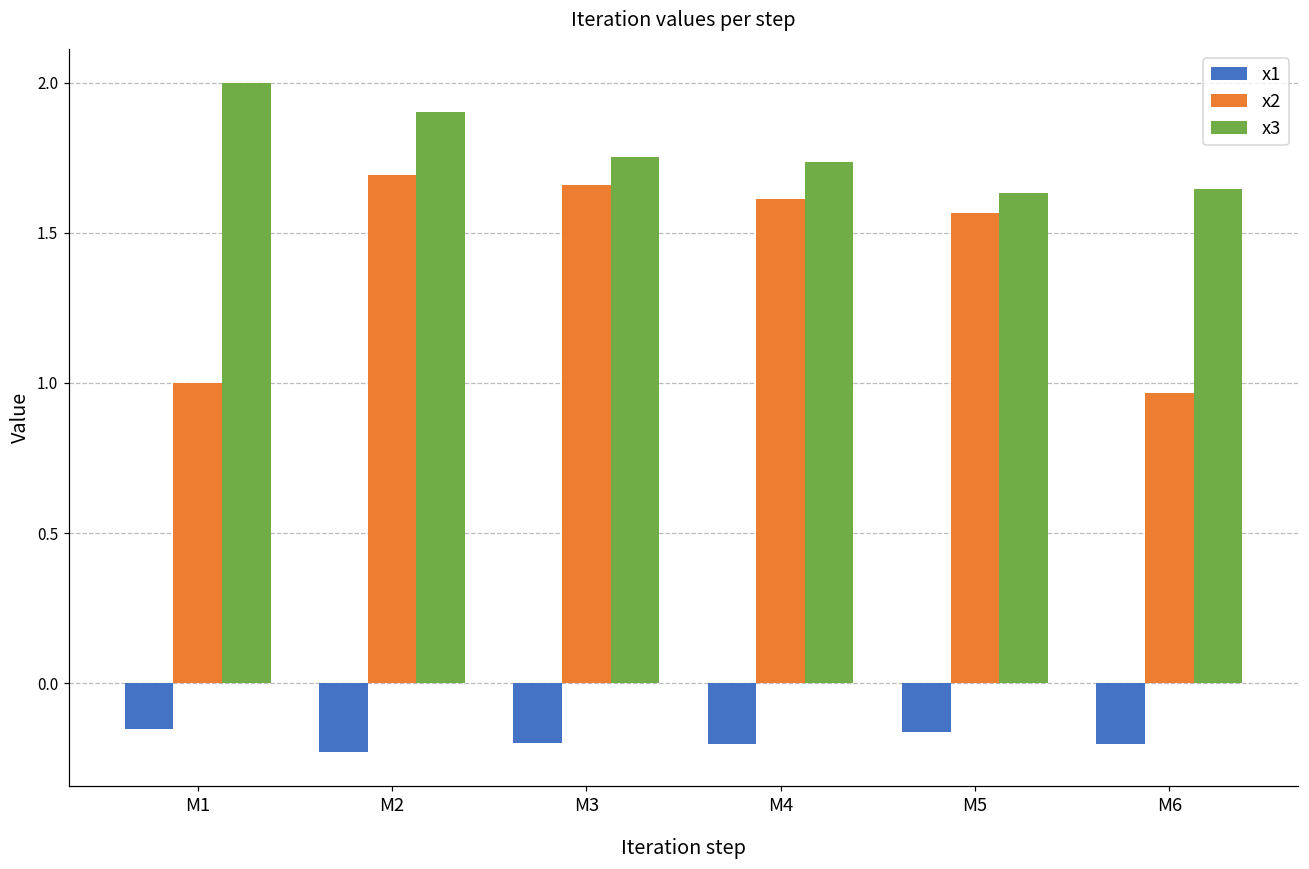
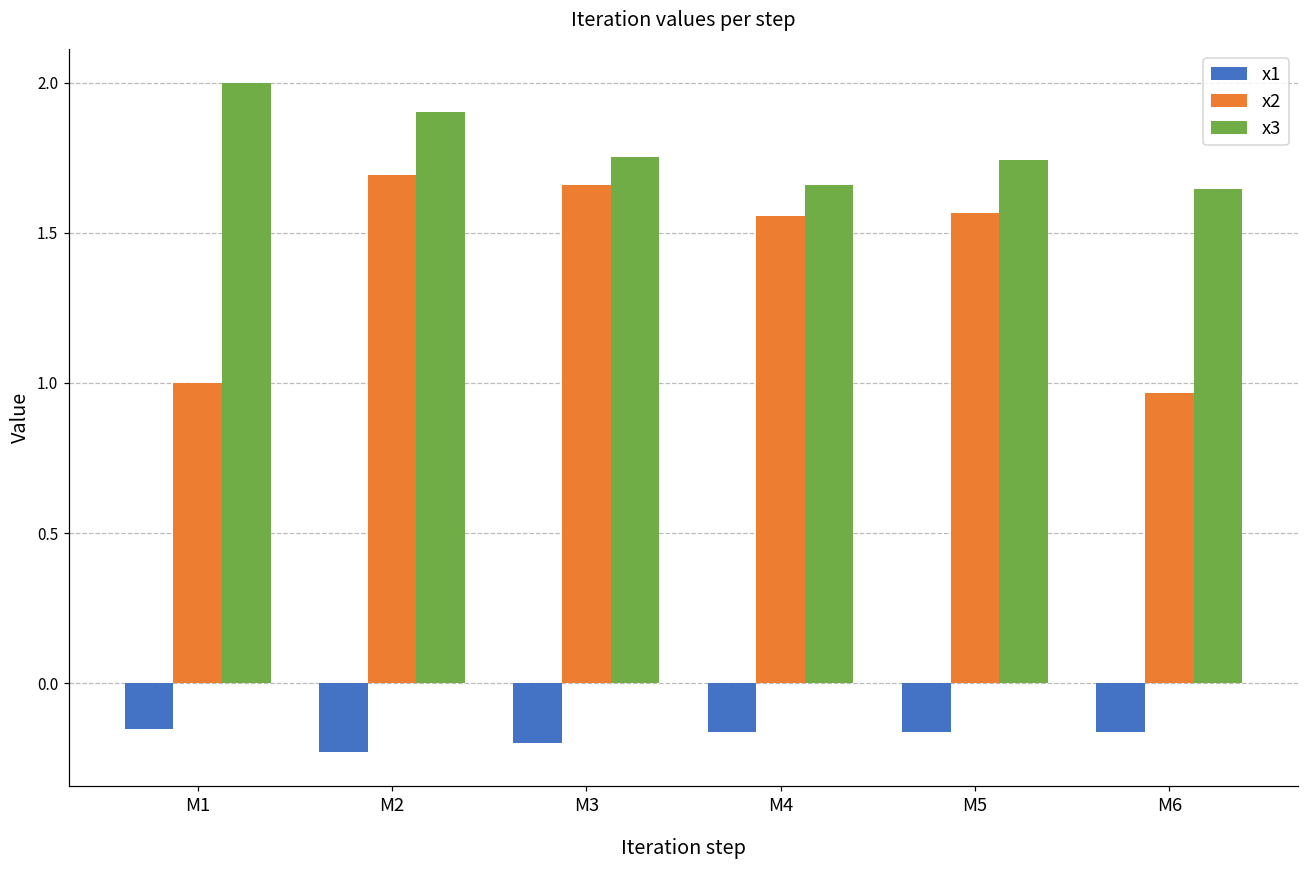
  {
    "x1": {
      "M1": -0.15,
      "M2": -0.23,
      "M3": -0.20,
-     "M4": -0.20,
+     "M4": -0.16,
      "M5": -0.16,
-     "M6": -0.20
+     "M6": -0.16
    },
    "x2": {
      "M1": 1.00,
      "M2": 1.69,
      "M3": 1.66,
-     "M4": 1.61,
+     "M4": 1.56,
      "M5": 1.57,
      "M6": 0.97
    },
    "x3": {
      "M1": 2.00,
      "M2": 1.90,
      "M3": 1.75,
-     "M4": 1.73,
-     "M5": 1.63,
+     "M4": 1.66,
+     "M5": 1.74,
      "M6": 1.65
    }
  }
